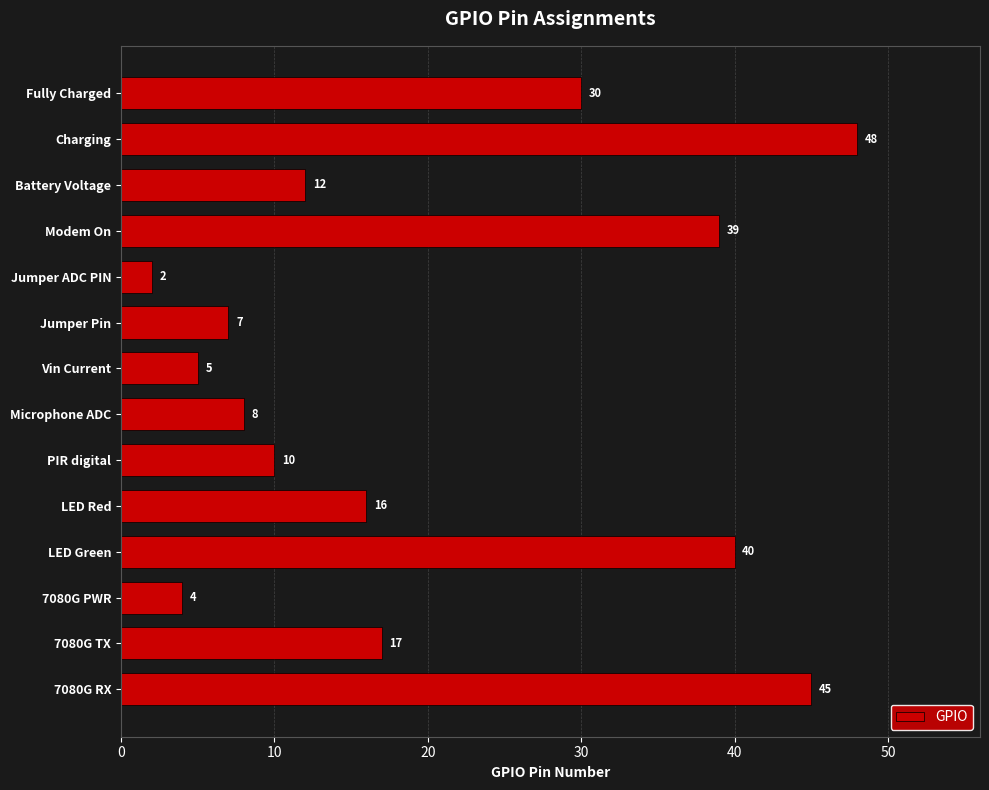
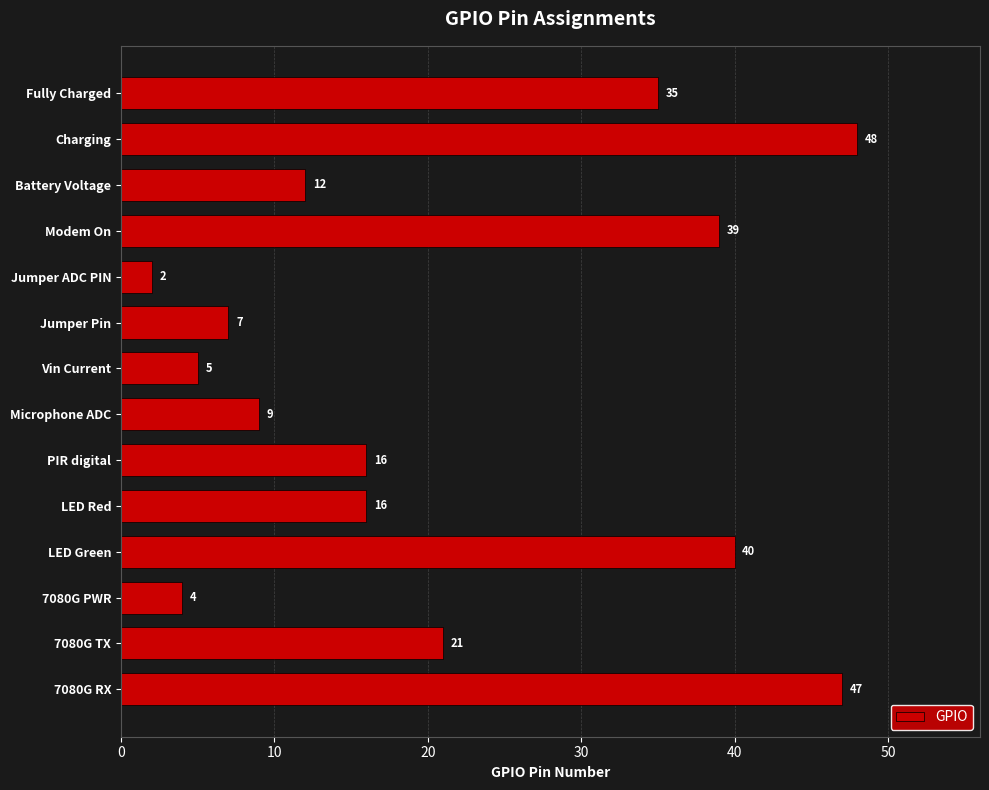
  {
-   "Fully Charged": 30,
+   "Fully Charged": 35,
    "Charging": 48,
    "Battery Voltage": 12,
    "Modem On": 39,
    "Jumper ADC PIN": 2,
    "Jumper Pin": 7,
    "Vin Current": 5,
-   "Microphone ADC": 8,
-   "PIR digital": 10,
+   "Microphone ADC": 9,
+   "PIR digital": 16,
    "LED Red": 16,
    "LED Green": 40,
    "7080G PWR": 4,
-   "7080G TX": 17,
-   "7080G RX": 45
+   "7080G TX": 21,
+   "7080G RX": 47
  }
